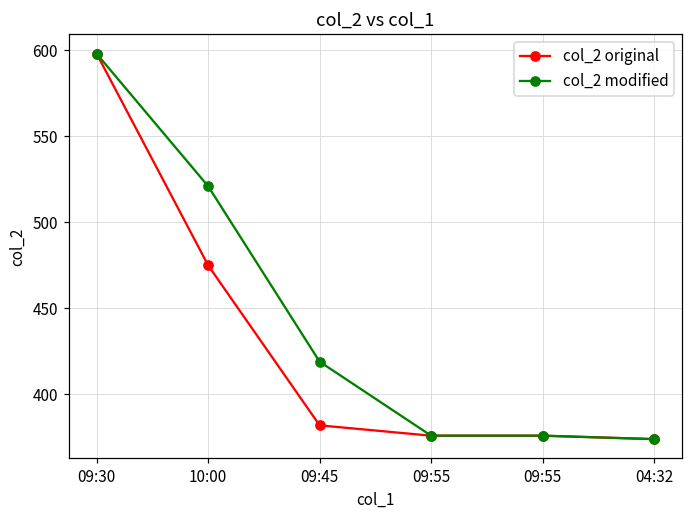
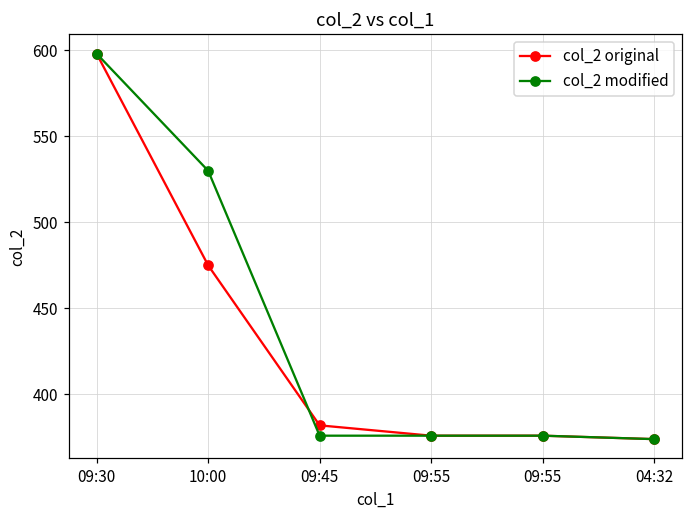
  {
    "col_2 original": {
      "10:00": 475,
      "09:45": 382
    },
    "col_2 modified": {
-     "10:00": 521,
-     "09:45": 419
+     "10:00": 530,
+     "09:45": 376
    }
  }
